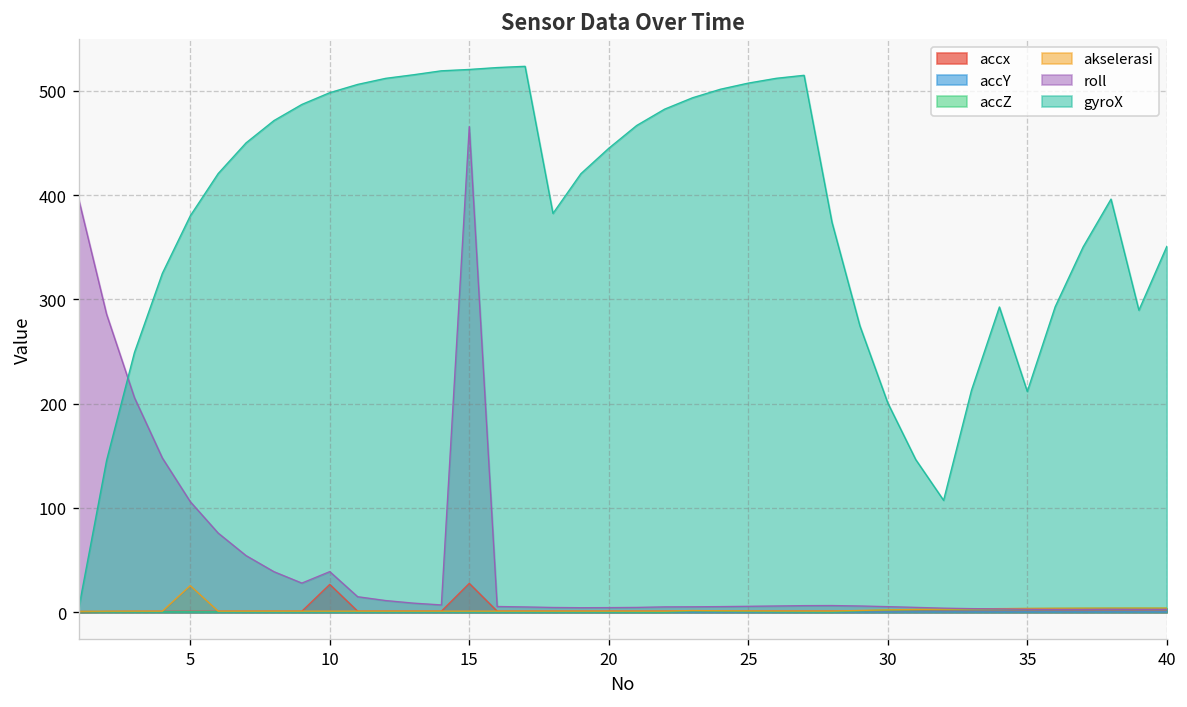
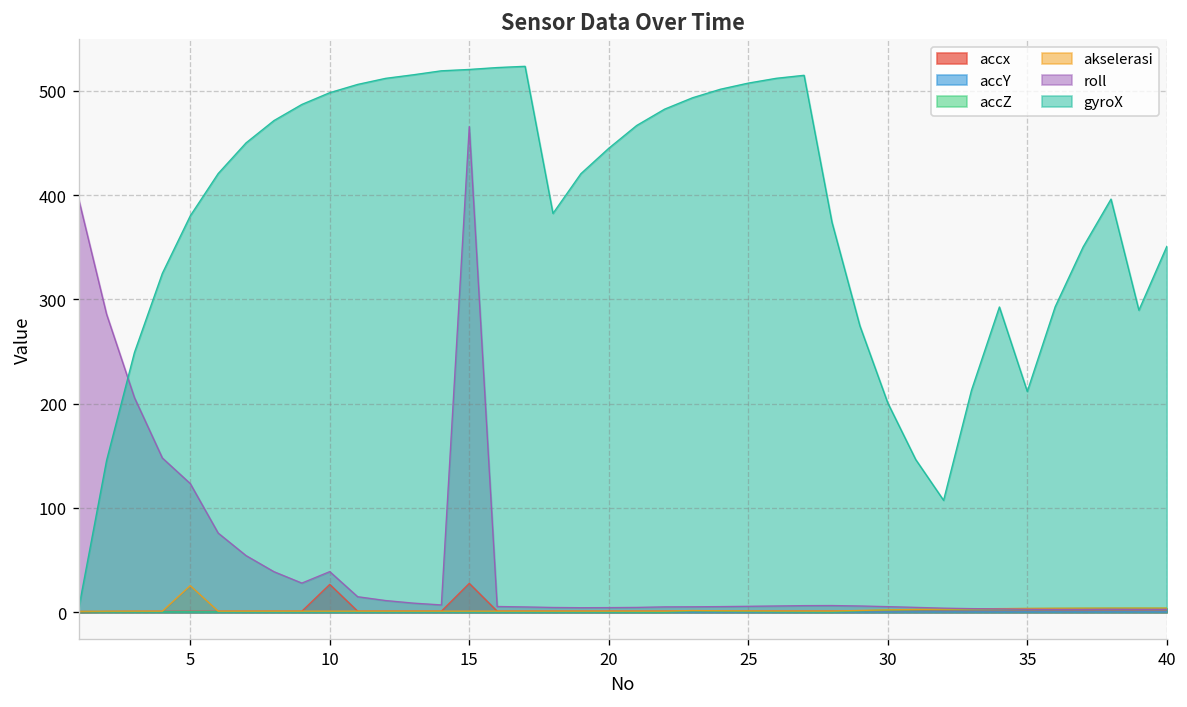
  {
    "accx": {
      "10": 30,
      "15": 30
    },
    "akselerasi": {
      "5": 30
    },
    "roll": {
-     "5": 110,
+     "5": 120,
      "10": 40,
      "15": 470,
      "20": 0,
      "25": 10,
      "30": 10
    }
  }
